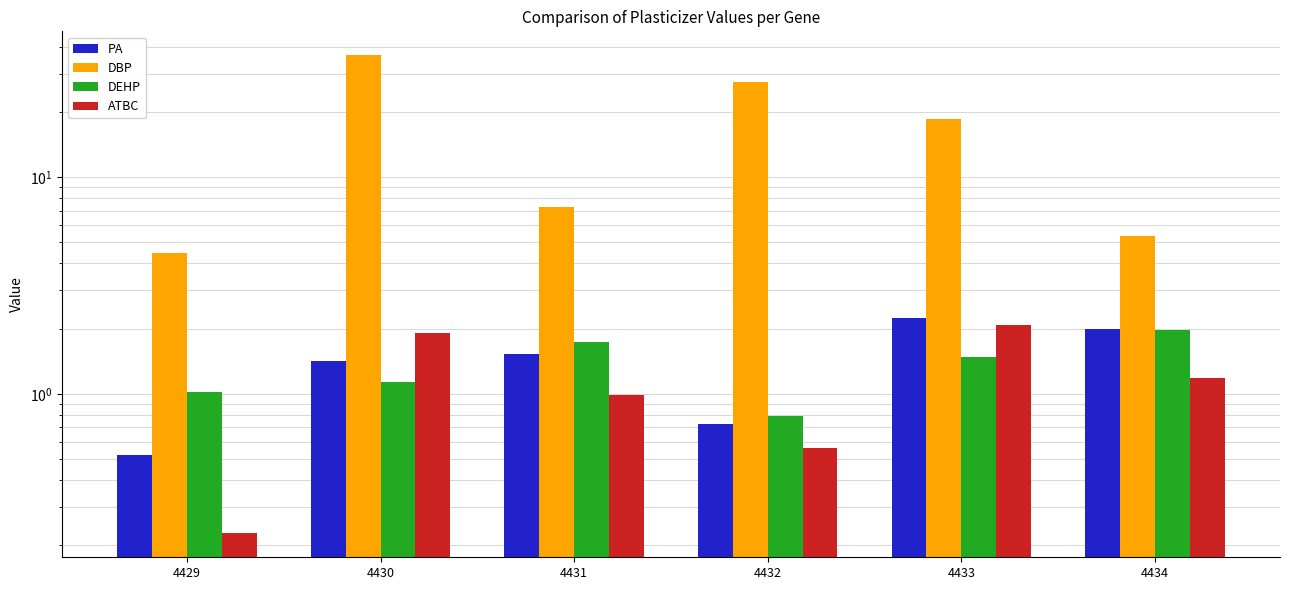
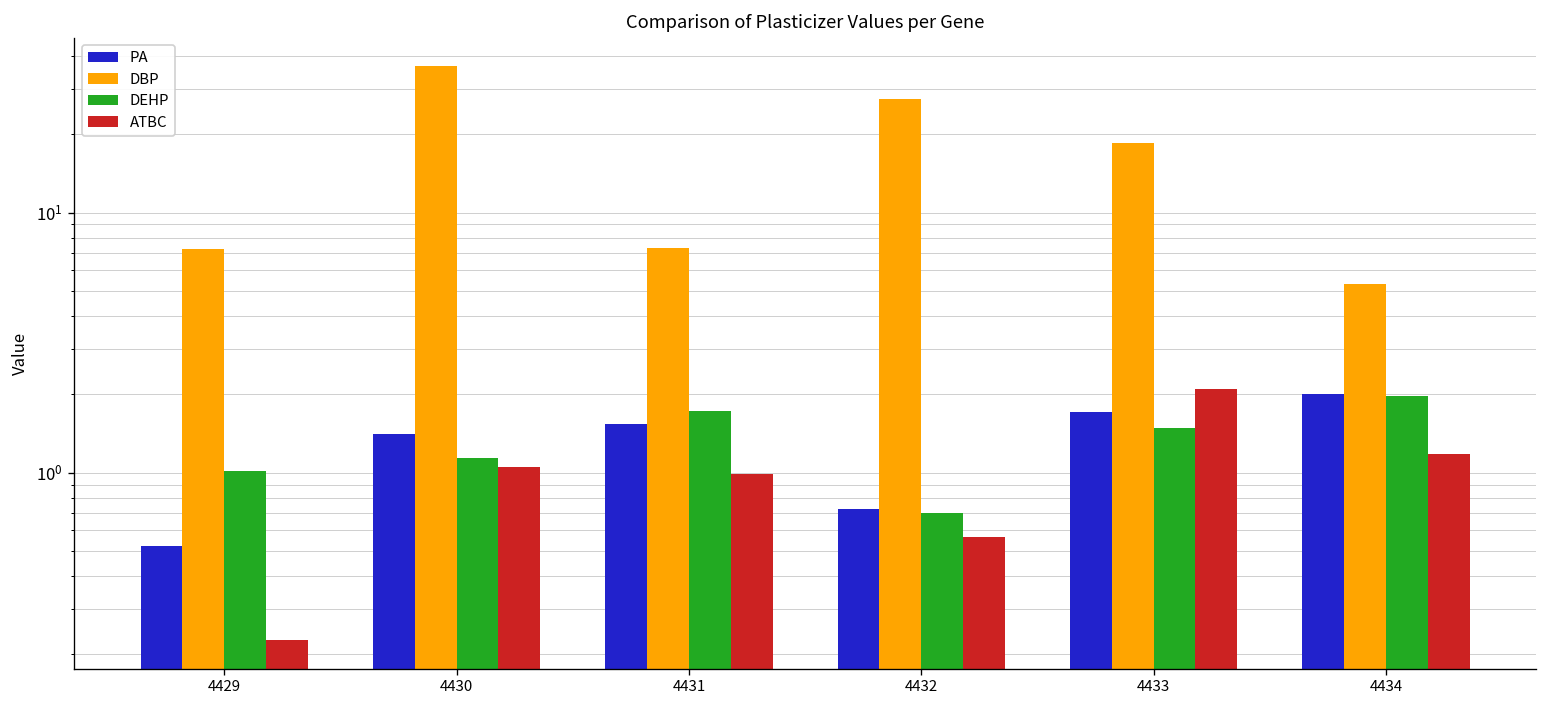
  {
    "PA": {
      "4429": 0.52,
      "4430": 1.4,
      "4431": 1.5,
      "4432": 0.73,
-     "4433": 2.2,
+     "4433": 1.7,
      "4434": 2.0
    },
    "DBP": {
-     "4429": 4.5,
+     "4429": 7.2,
      "4430": 37,
      "4431": 7.3,
      "4432": 27,
      "4433": 19,
      "4434": 5.3
    },
    "DEHP": {
      "4429": 1.0,
      "4430": 1.1,
      "4431": 1.7,
-     "4432": 0.79,
+     "4432": 0.70,
      "4433": 1.5,
      "4434": 2.0
    },
    "ATBC": {
      "4429": 0.23,
-     "4430": 1.9,
+     "4430": 1.1,
      "4431": 1.0,
      "4432": 0.56,
      "4433": 2.1,
      "4434": 1.2
    }
  }
